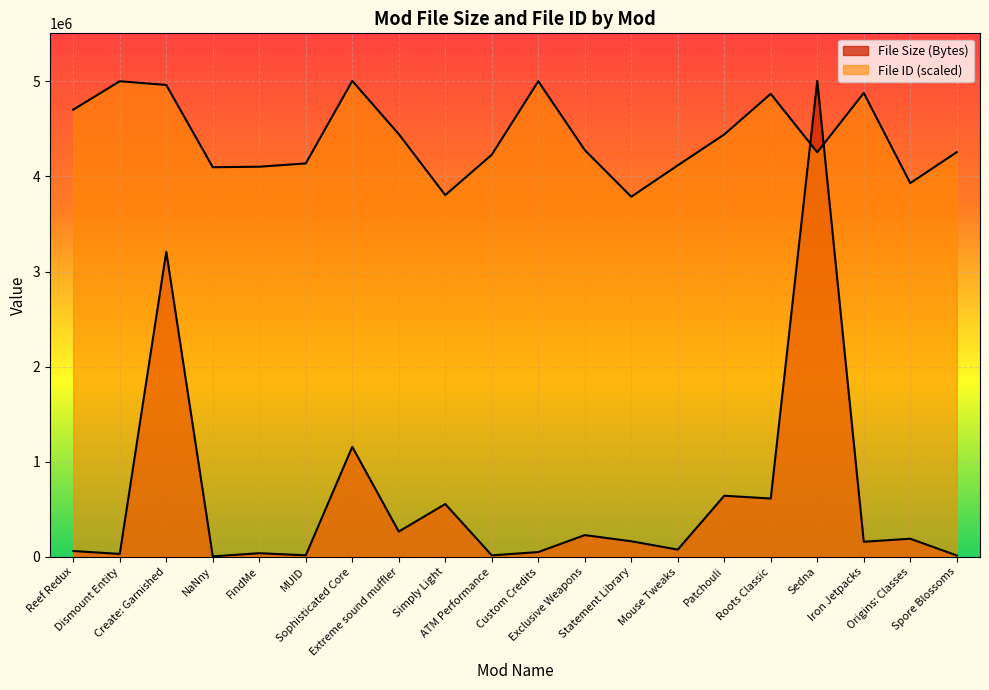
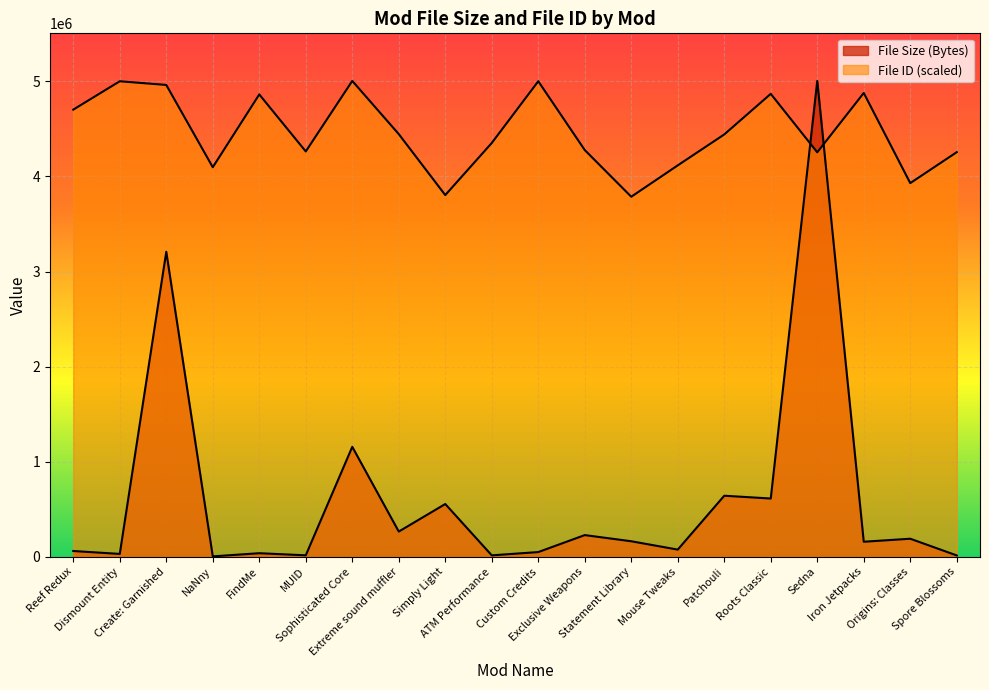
  {
    "File Size (Bytes)": {
      "Reef Redux": 100000,
      "Dismount Entity": 0,
      "Create: Garnished": 3200000,
      "NaNny": 0,
      "FindMe": 0,
      "MUID": 0,
      "Sophisticated Core": 1200000,
      "Extreme sound muffler": 300000,
      "Simply Light": 600000,
      "ATM Performance": 0,
      "Custom Credits": 100000,
      "Exclusive Weapons": 200000,
      "Statement Library": 200000,
      "Mouse Tweaks": 100000,
      "Patchouli": 600000,
      "Roots Classic": 600000,
      "Sedna": 5000000,
      "Iron Jetpacks": 200000,
      "Origins: Classes": 200000,
      "Spore Blossoms": 0
    },
    "File ID (scaled)": {
      "Reef Redux": 4700000,
      "Dismount Entity": 5000000,
      "Create: Garnished": 5000000,
      "NaNny": 4100000,
-     "FindMe": 4100000,
-     "MUID": 4100000,
+     "FindMe": 4900000,
+     "MUID": 4300000,
      "Sophisticated Core": 5000000,
      "Extreme sound muffler": 4400000,
      "Simply Light": 3800000,
-     "ATM Performance": 4200000,
+     "ATM Performance": 4400000,
      "Custom Credits": 5000000,
      "Exclusive Weapons": 4300000,
      "Statement Library": 3800000,
      "Mouse Tweaks": 4100000,
      "Patchouli": 4400000,
      "Roots Classic": 4900000,
      "Sedna": 4300000,
      "Iron Jetpacks": 4900000,
      "Origins: Classes": 3900000,
      "Spore Blossoms": 4300000
    }
  }
